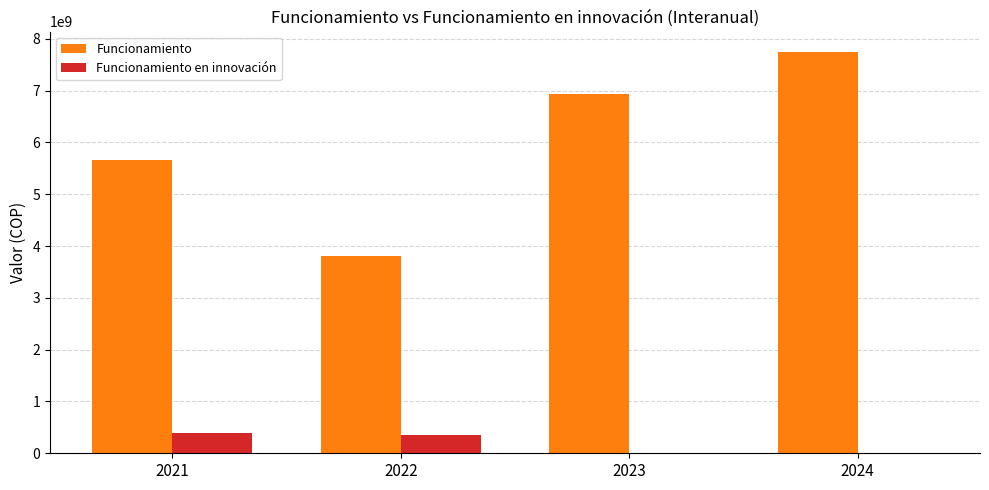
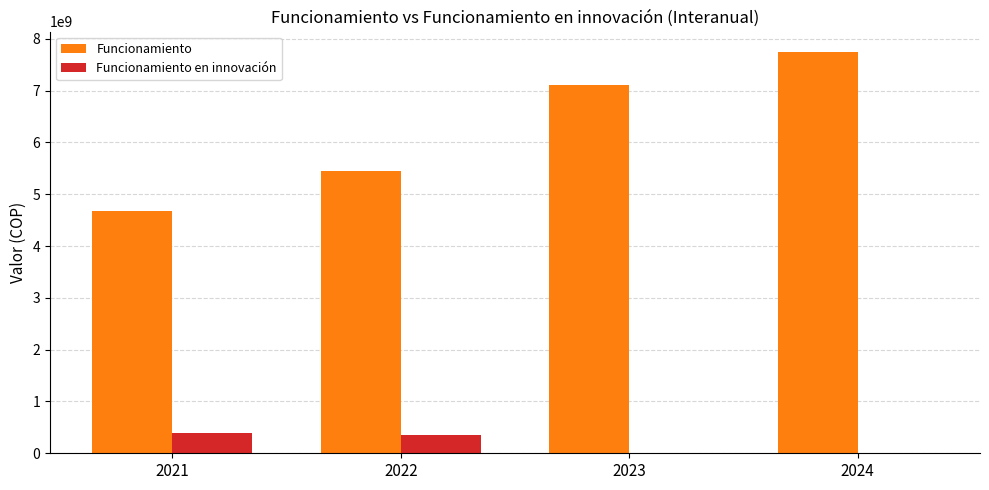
  {
    "Funcionamiento": {
-     "2021": 5700000000,
-     "2022": 3800000000,
-     "2023": 6900000000,
+     "2021": 4700000000,
+     "2022": 5400000000,
+     "2023": 7100000000,
      "2024": 7800000000
    },
    "Funcionamiento en innovación": {
      "2021": 400000000,
      "2022": 300000000,
      "2023": 0,
      "2024": 0
    }
  }
